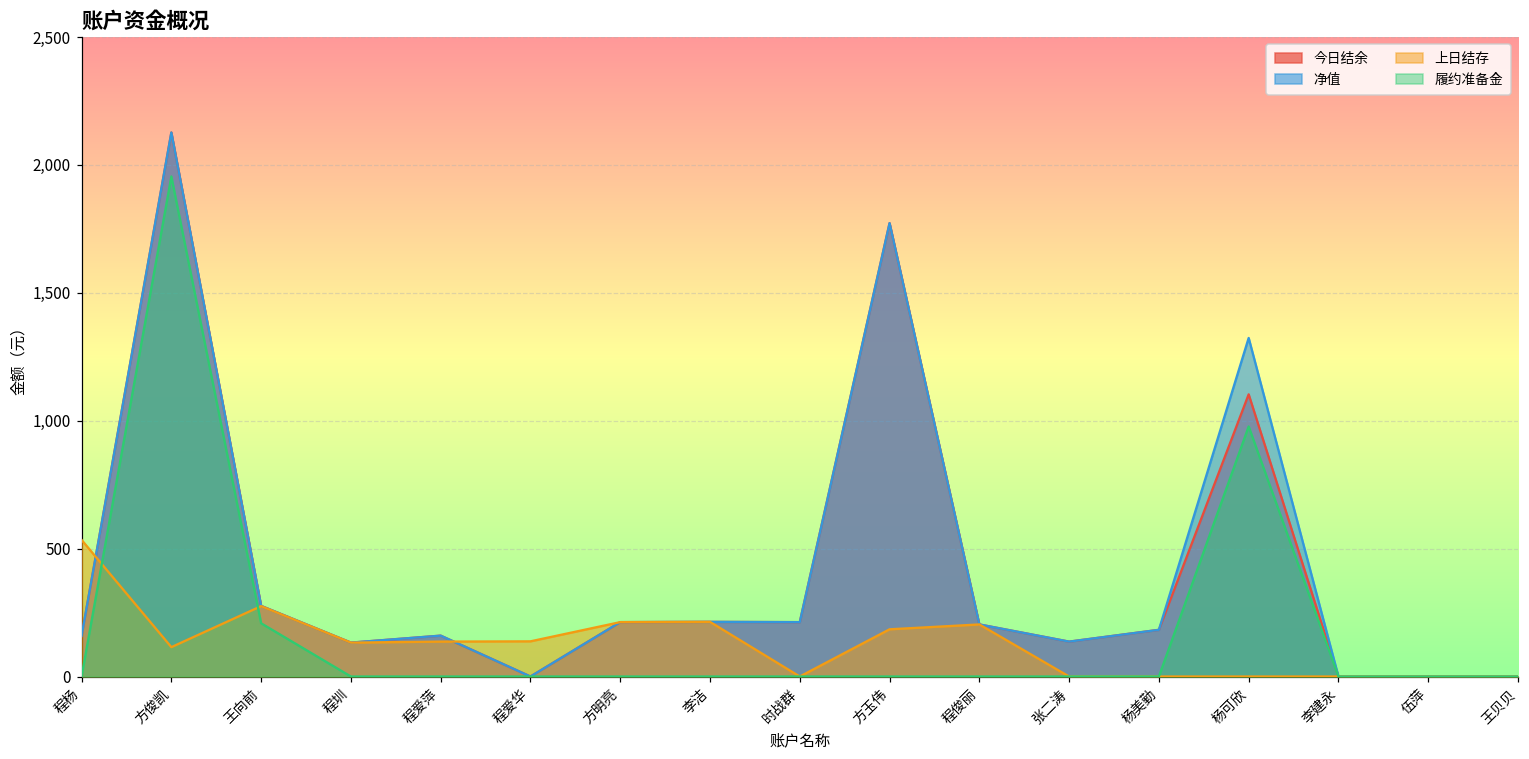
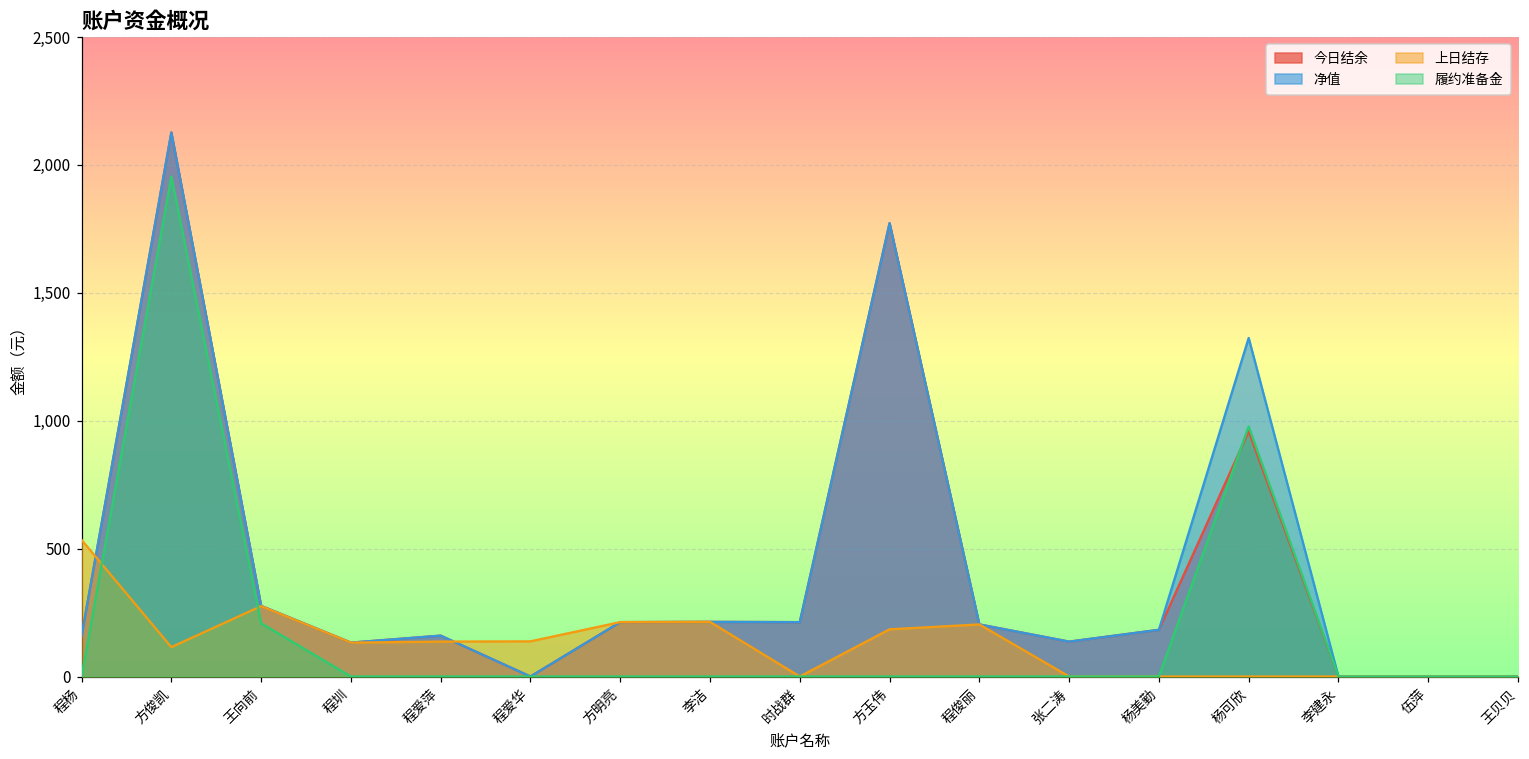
  {
    "今日结余": {
-     "杨可欣": "1,100"
+     "杨可欣": "960"
    },
    "净值": {
      "杨可欣": "1,320"
    },
    "上日结存": {
      "程杨": "530",
      "方俊凯": "110",
      "程爱萍": "140",
      "程爱华": "140",
      "方玉伟": "180",
      "杨可欣": "0"
    },
    "履约准备金": {
      "程杨": "0",
      "方俊凯": "1,950",
      "王向前": "210",
      "程圳": "0",
      "程爱萍": "0",
      "方明亮": "0",
      "李洁": "0",
      "方玉伟": "0",
      "程俊丽": "0",
      "杨可欣": "980"
    }
  }
